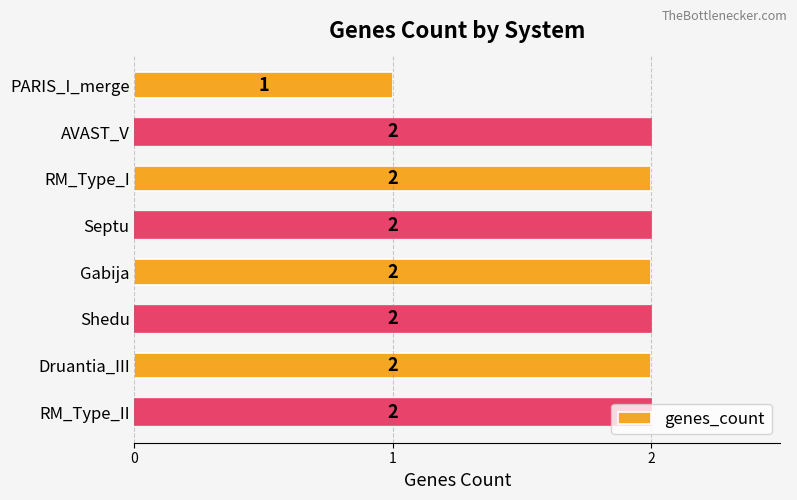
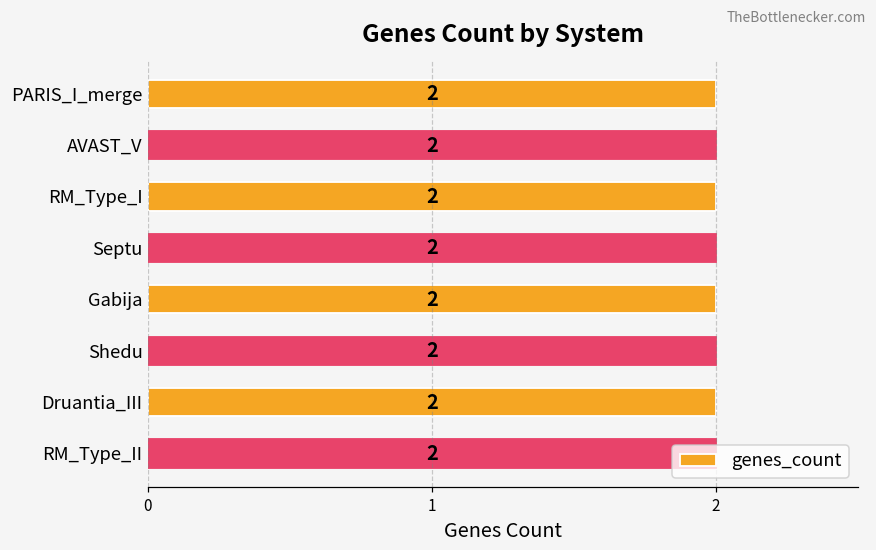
  {
-   "PARIS_I_merge": 1,
+   "PARIS_I_merge": 2,
    "AVAST_V": 2,
    "RM_Type_I": 2,
    "Septu": 2,
    "Gabija": 2,
    "Shedu": 2,
    "Druantia_III": 2
  }
